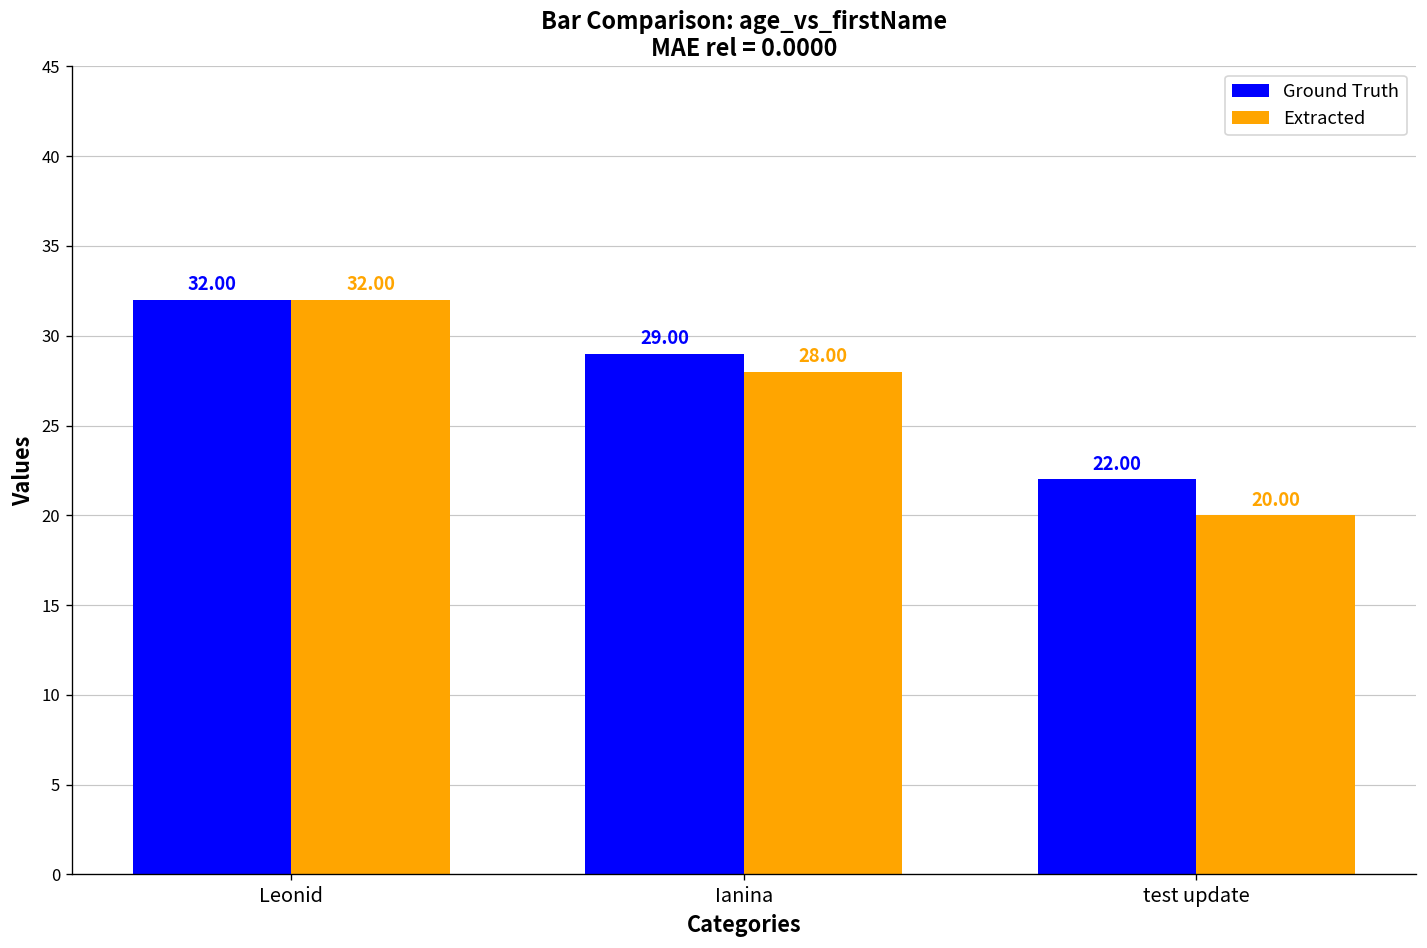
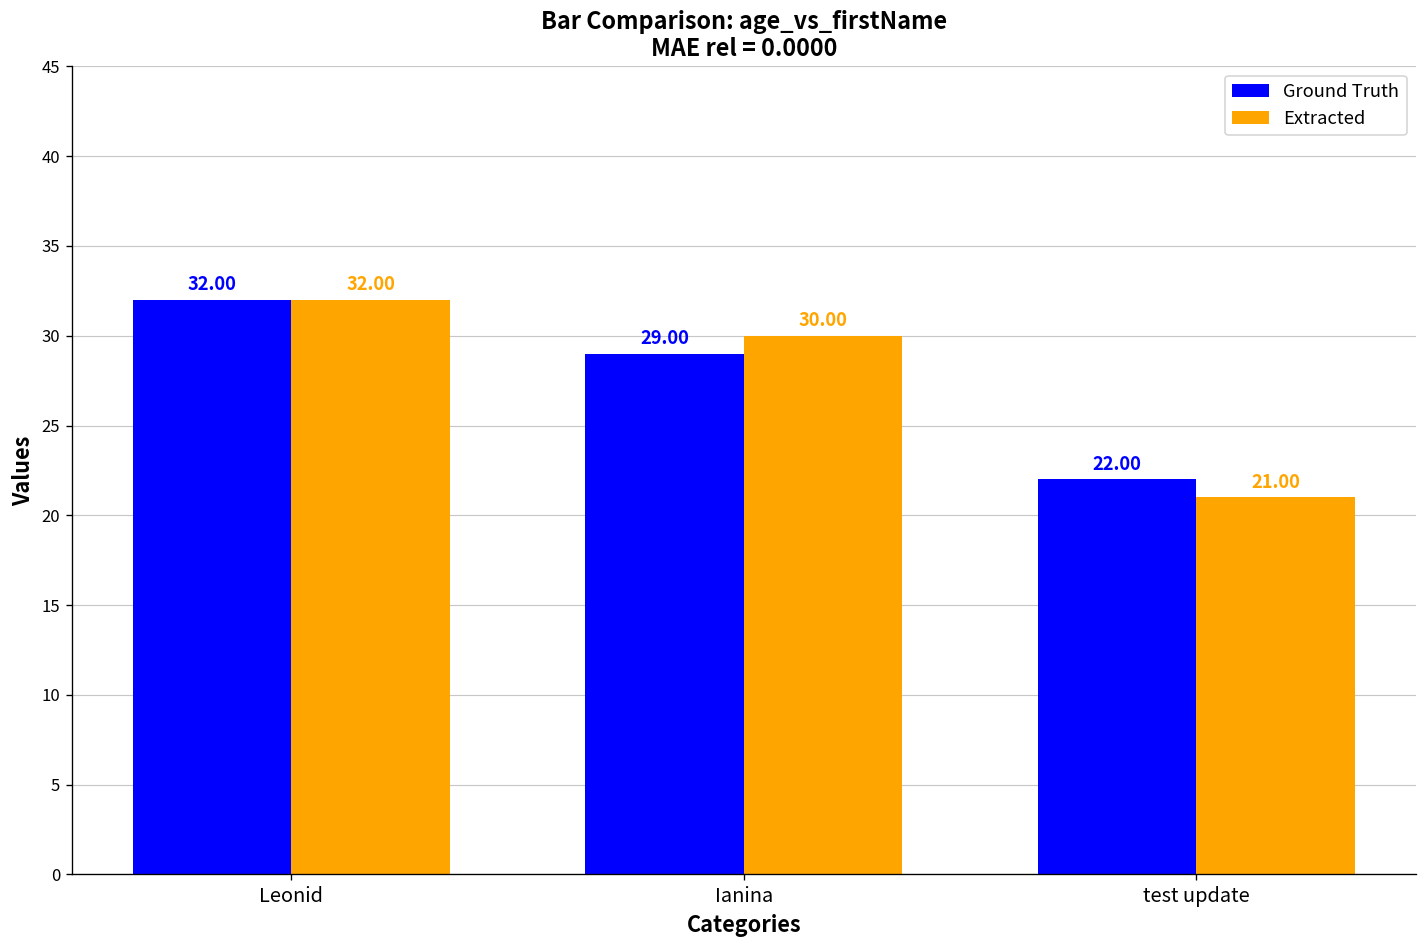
  {
    "Ground Truth": {
      "Leonid": 32.00,
      "Ianina": 29.00,
      "test update": 22.00
    },
    "Extracted": {
      "Leonid": 32.00,
-     "Ianina": 28.00,
-     "test update": 20.00
+     "Ianina": 30.00,
+     "test update": 21.00
    }
  }
